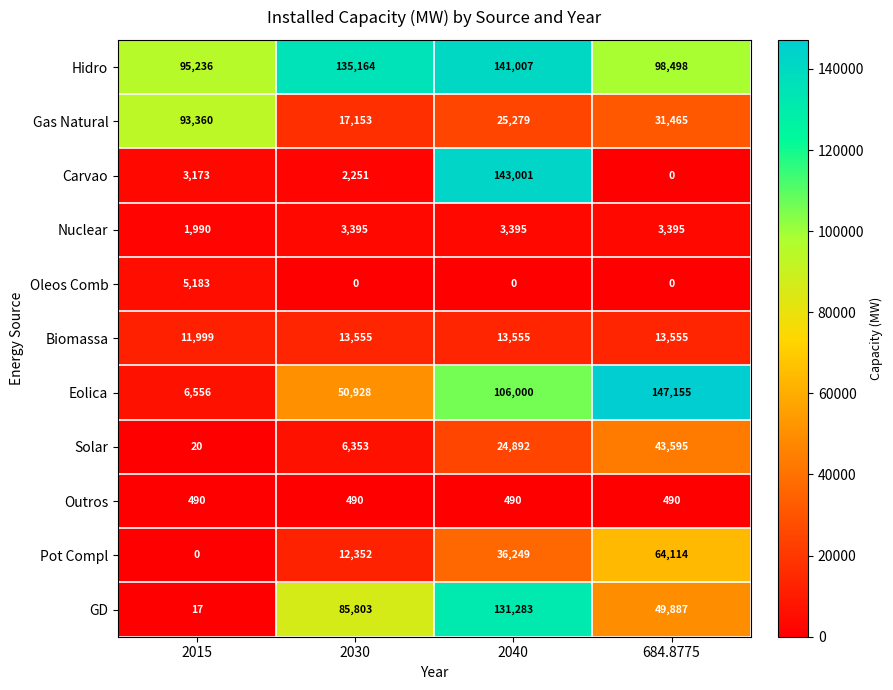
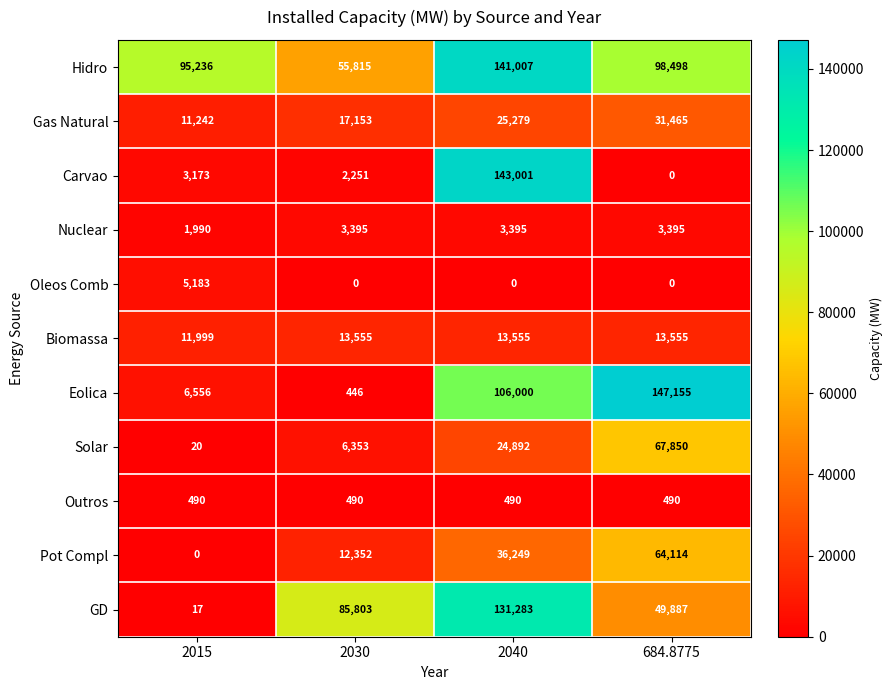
  {
    "Hidro": {
      "2015": "95,236",
-     "2030": "135,164",
+     "2030": "55,815",
      "2040": "141,007",
      "684.8775": "98,498"
    },
    "Gas Natural": {
-     "2015": "93,360",
+     "2015": "11,242",
      "2030": "17,153",
      "2040": "25,279",
      "684.8775": "31,465"
    },
    "Carvao": {
      "2015": "3,173",
      "2030": "2,251",
      "2040": "143,001",
      "684.8775": "0"
    },
    "Nuclear": {
      "2015": "1,990",
      "2030": "3,395",
      "2040": "3,395",
      "684.8775": "3,395"
    },
    "Oleos Comb": {
      "2015": "5,183",
      "2030": "0",
      "2040": "0",
      "684.8775": "0"
    },
    "Biomassa": {
      "2015": "11,999",
      "2030": "13,555",
      "2040": "13,555",
      "684.8775": "13,555"
    },
    "Eolica": {
      "2015": "6,556",
-     "2030": "50,928",
+     "2030": "446",
      "2040": "106,000",
      "684.8775": "147,155"
    },
    "Solar": {
      "2015": "20",
      "2030": "6,353",
      "2040": "24,892",
-     "684.8775": "43,595"
+     "684.8775": "67,850"
    },
    "Outros": {
      "2015": "490",
      "2030": "490",
      "2040": "490",
      "684.8775": "490"
    },
    "Pot Compl": {
      "2015": "0",
      "2030": "12,352",
      "2040": "36,249",
      "684.8775": "64,114"
    },
    "GD": {
      "2015": "17",
      "2030": "85,803",
      "2040": "131,283",
      "684.8775": "49,887"
    }
  }
